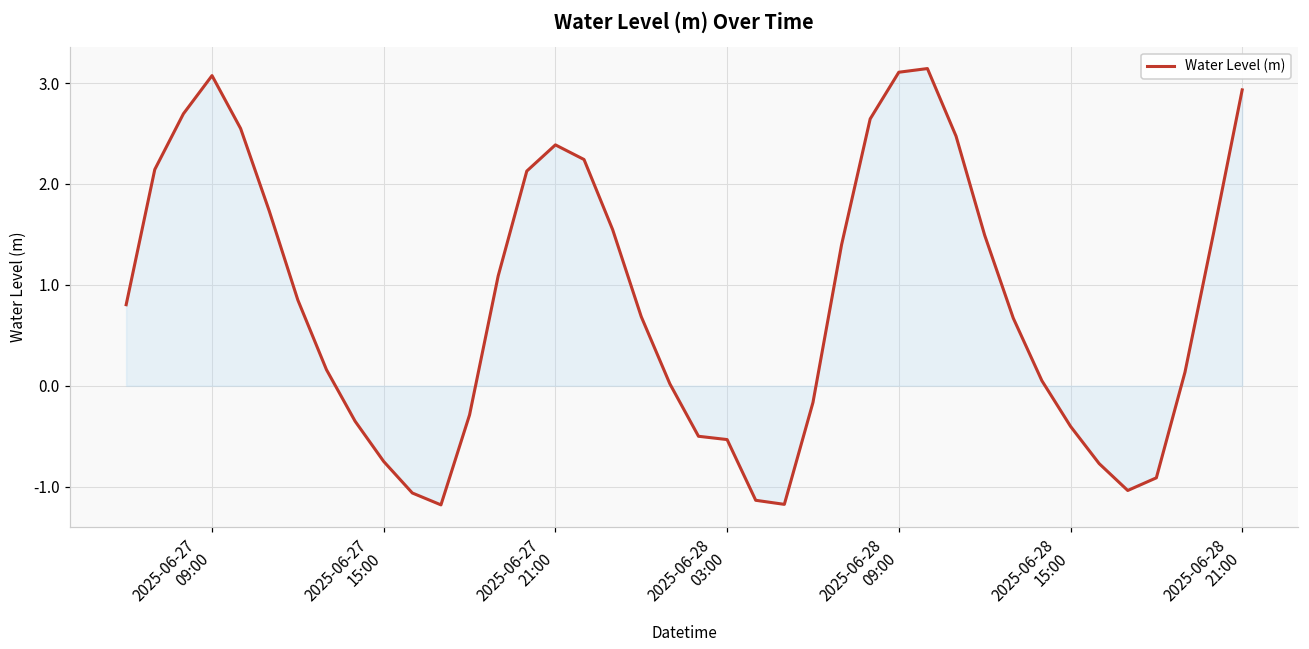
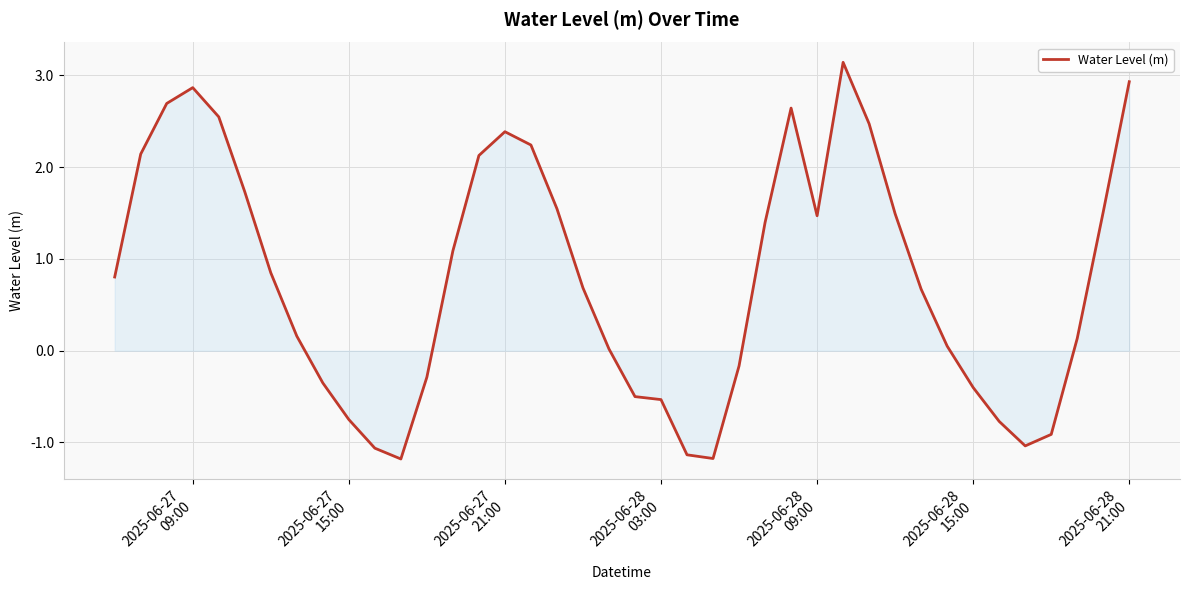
  {
    "Water Level (m)": {
-     "2025-06-27 09:00": 3.1,
+     "2025-06-27 09:00": 2.9,
      "2025-06-27 15:00": -0.7,
      "2025-06-28 03:00": -0.5,
-     "2025-06-28 09:00": 3.1,
+     "2025-06-28 09:00": 1.5,
      "2025-06-28 15:00": -0.4
    }
  }
